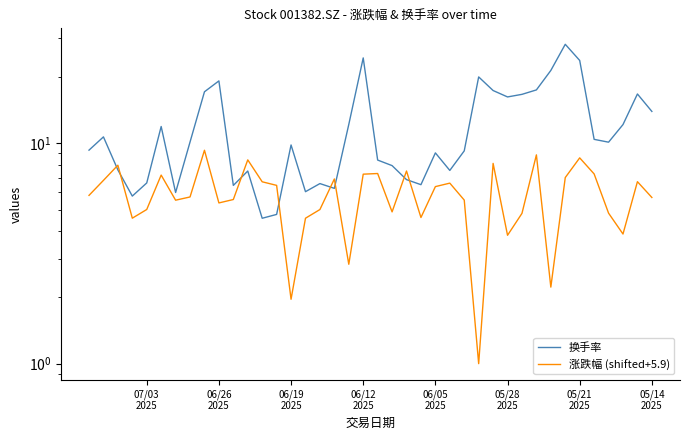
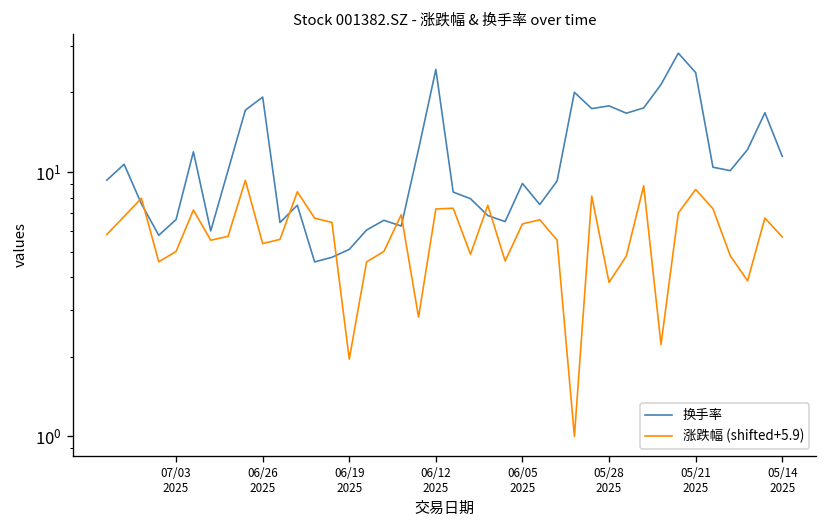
  {
    "换手率": {
      "07/03 2025": 6.6,
      "06/26 2025": 19,
-     "06/19 2025": 10,
+     "06/19 2025": 5.1,
      "06/12 2025": 24,
      "06/05 2025": 9.1,
-     "05/28 2025": 16,
+     "05/28 2025": 18,
      "05/21 2025": 24,
-     "05/14 2025": 14
+     "05/14 2025": 11
    },
    "涨跌幅 (shifted+5.9)": {
      "07/03 2025": 5.0,
      "06/26 2025": 5.4,
      "06/19 2025": 2.0,
      "06/12 2025": 7.2,
      "06/05 2025": 6.4,
      "05/28 2025": 3.8,
      "05/21 2025": 8.6,
      "05/14 2025": 5.7
    }
  }
